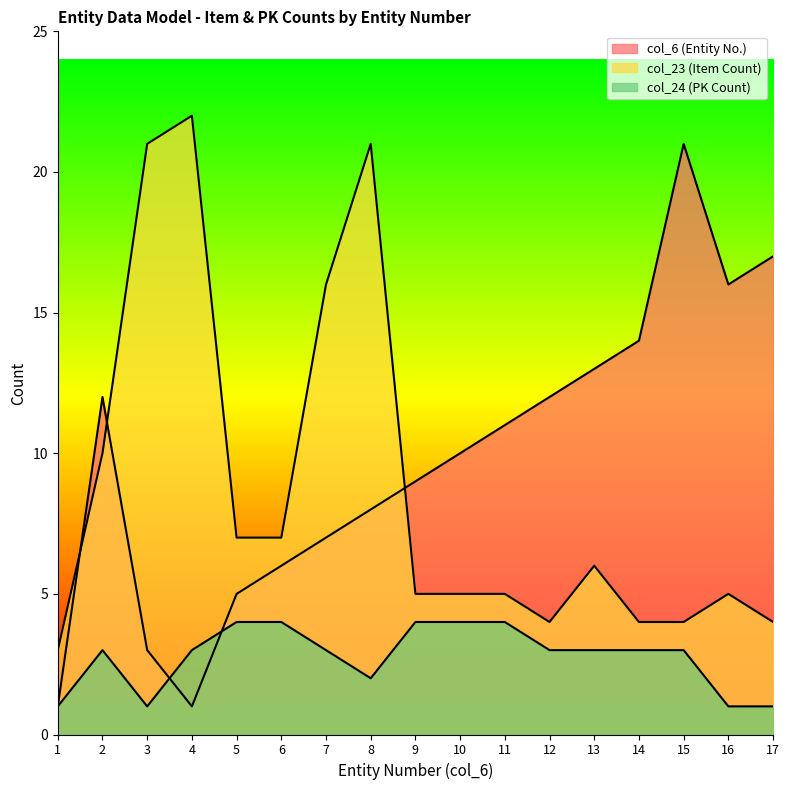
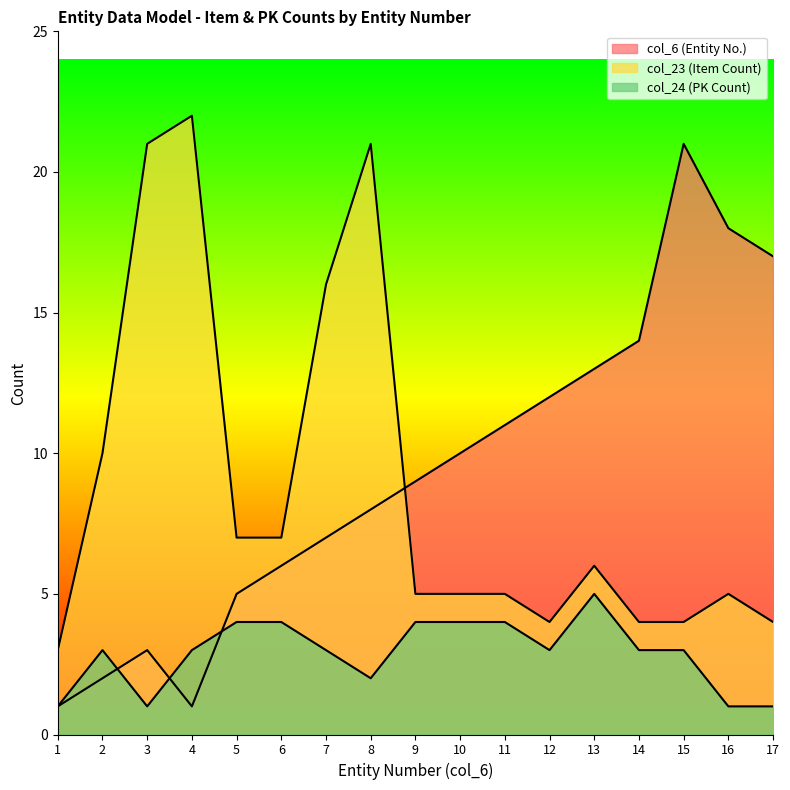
  {
    "col_6 (Entity No.)": {
-     "2": 12,
+     "2": 2,
      "3": 3,
      "5": 5,
      "6": 6,
      "7": 7,
      "8": 8,
      "9": 9,
      "10": 10,
      "11": 11,
      "12": 12,
      "13": 13,
      "14": 14,
      "15": 21,
-     "16": 16,
+     "16": 18,
      "17": 17
    },
    "col_23 (Item Count)": {
      "1": 3,
      "2": 10,
      "3": 21,
      "4": 22,
      "5": 7,
      "6": 7,
      "7": 16,
      "8": 21,
      "9": 5,
      "10": 5,
      "11": 5,
      "12": 4,
      "13": 6,
      "14": 4,
      "15": 4,
      "16": 5,
      "17": 4
    },
    "col_24 (PK Count)": {
      "2": 3,
      "4": 3,
      "5": 4,
      "6": 4,
      "7": 3,
      "8": 2,
      "9": 4,
      "10": 4,
      "11": 4,
      "12": 3,
-     "13": 3,
+     "13": 5,
      "14": 3,
      "15": 3
    }
  }
